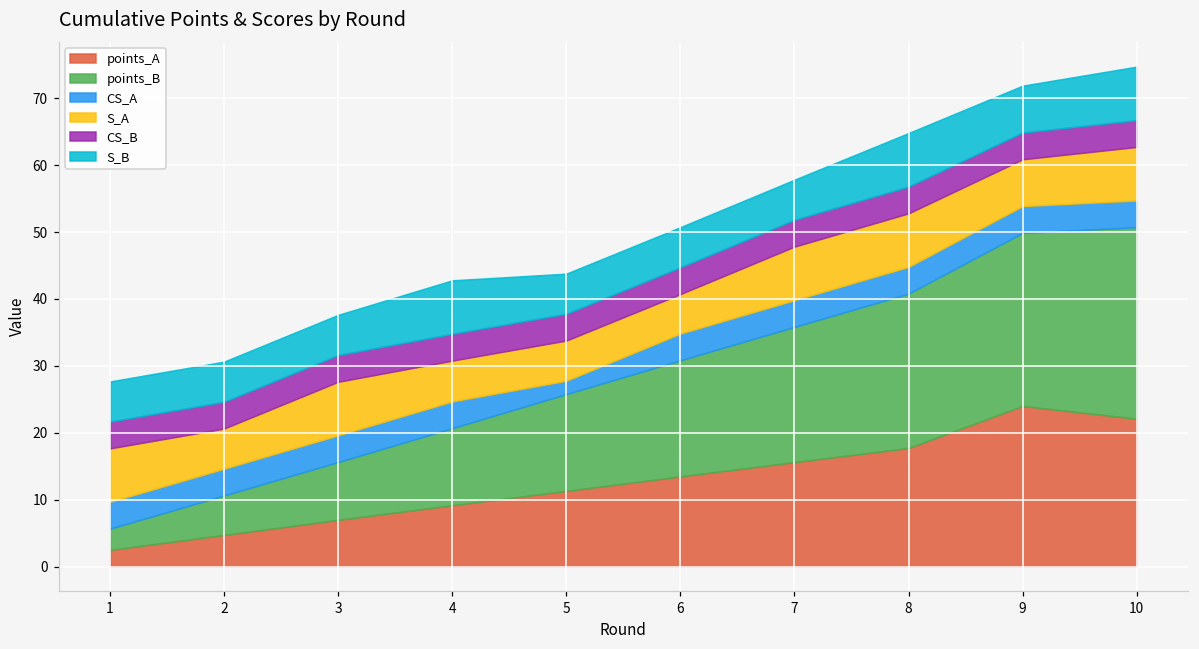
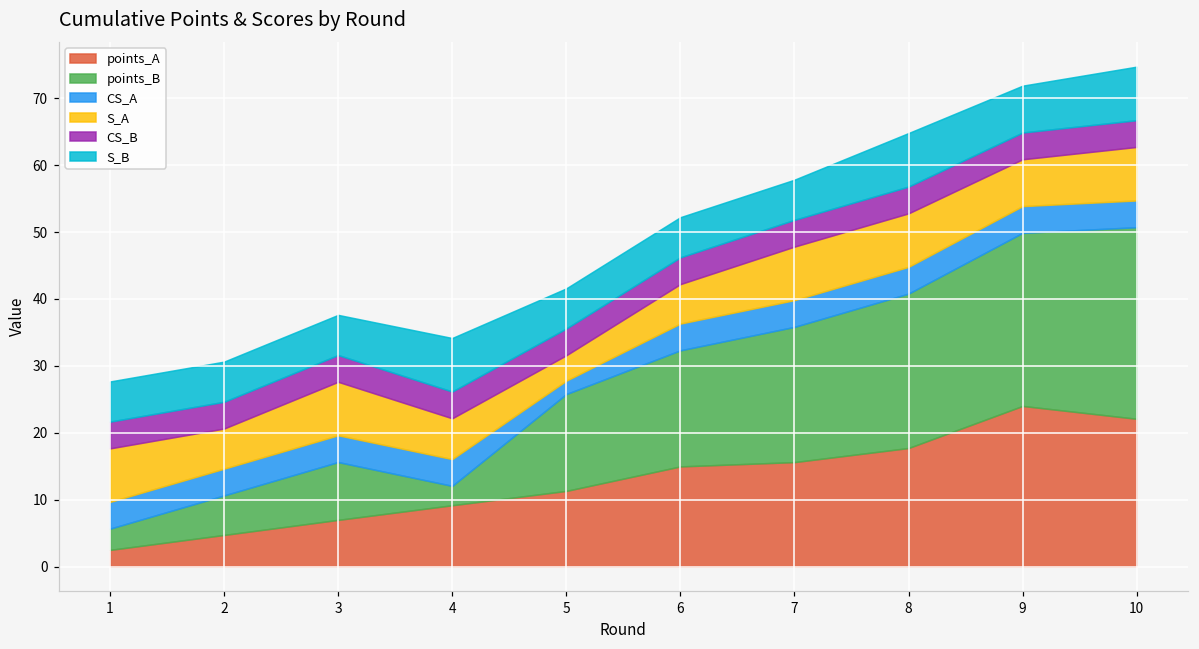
  {
    "points_A": {
      "1": 2,
      "2": 5,
      "3": 7,
      "4": 9,
      "5": 11,
-     "6": 13,
+     "6": 15,
      "7": 16,
      "8": 18,
      "9": 24,
      "10": 22
    },
    "points_B": {
      "1": 3,
      "2": 6,
      "3": 9,
-     "4": 12,
+     "4": 3,
      "5": 14,
      "6": 17,
      "7": 20,
      "8": 23,
      "9": 26,
      "10": 29
    },
    "S_A": {
      "1": 8,
      "2": 6,
      "3": 8,
      "4": 6,
-     "5": 6,
+     "5": 4,
      "6": 6,
      "7": 8,
      "8": 8,
      "9": 7,
      "10": 8
    },
    "CS_B": {
      "1": 4,
      "2": 4,
      "3": 4,
      "4": 4,
      "5": 4,
      "6": 4,
      "7": 4,
      "8": 4,
      "9": 4,
      "10": 4
    }
  }
